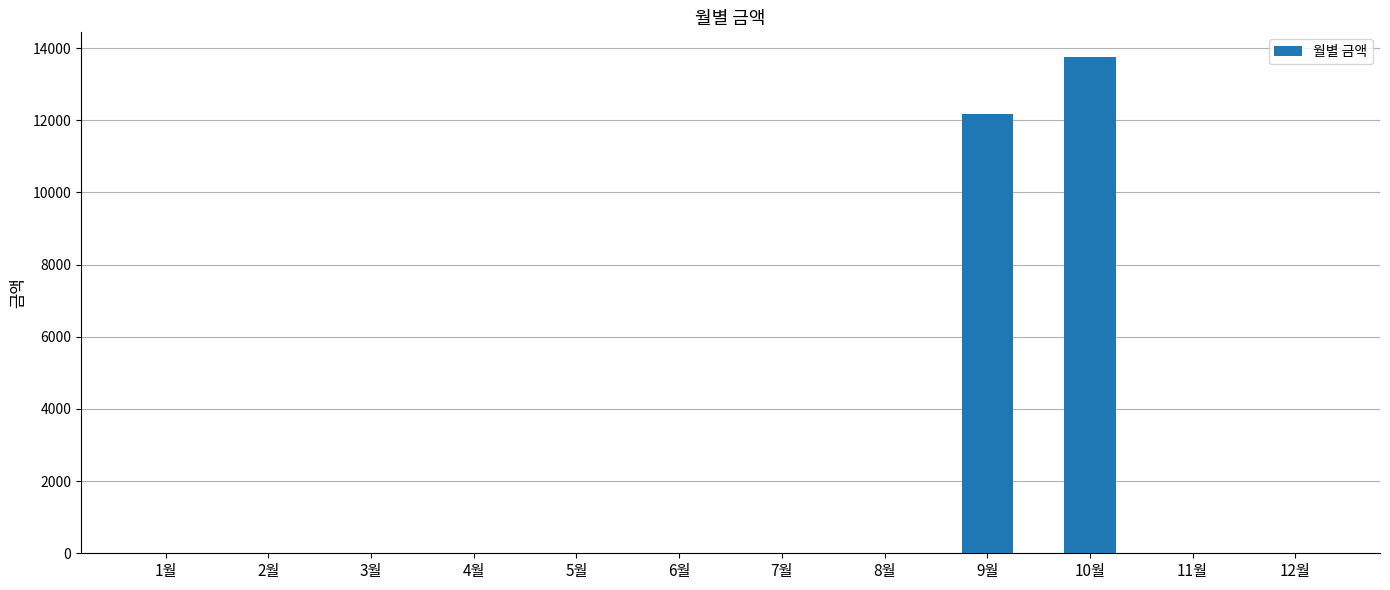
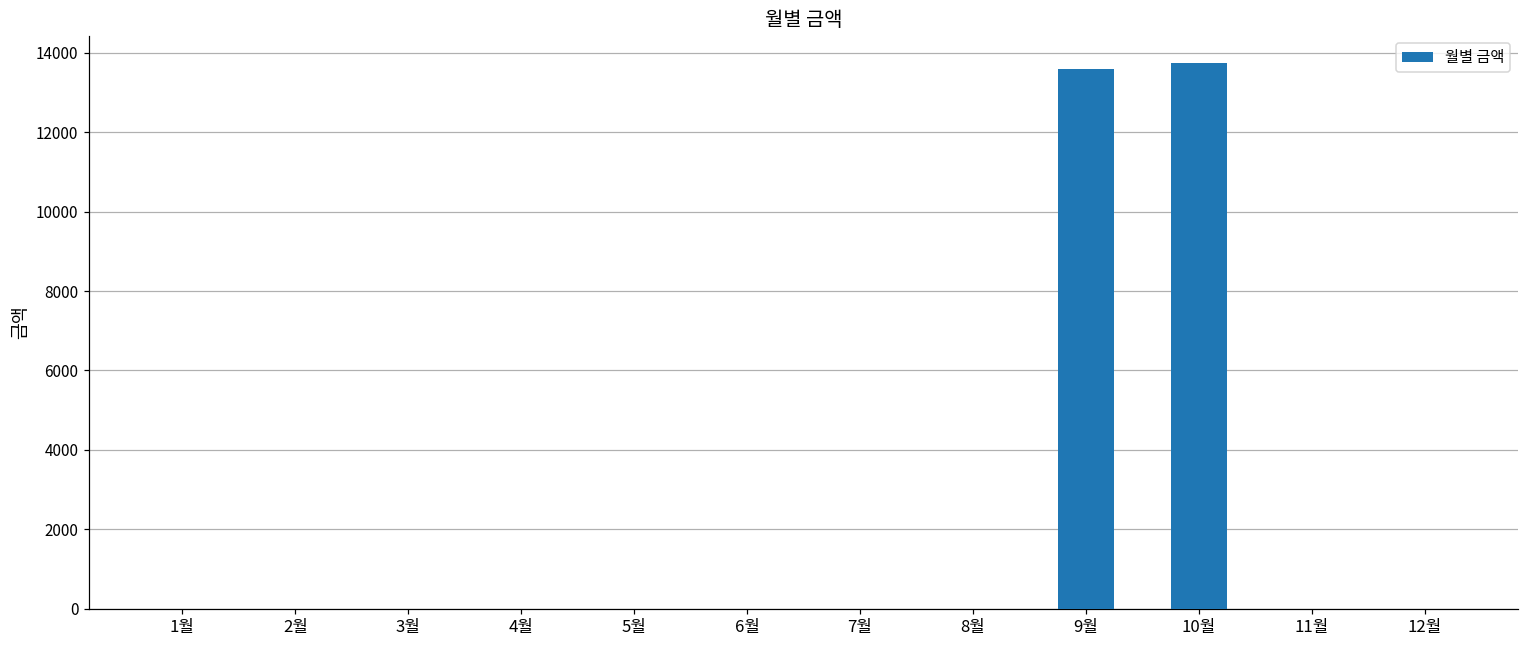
  {
    "1월": 0,
    "2월": 0,
    "3월": 0,
    "4월": 0,
    "5월": 0,
    "6월": 0,
    "7월": 0,
    "8월": 0,
-   "9월": 12200,
+   "9월": 13600,
    "10월": 13800,
    "11월": 0,
    "12월": 0
  }
